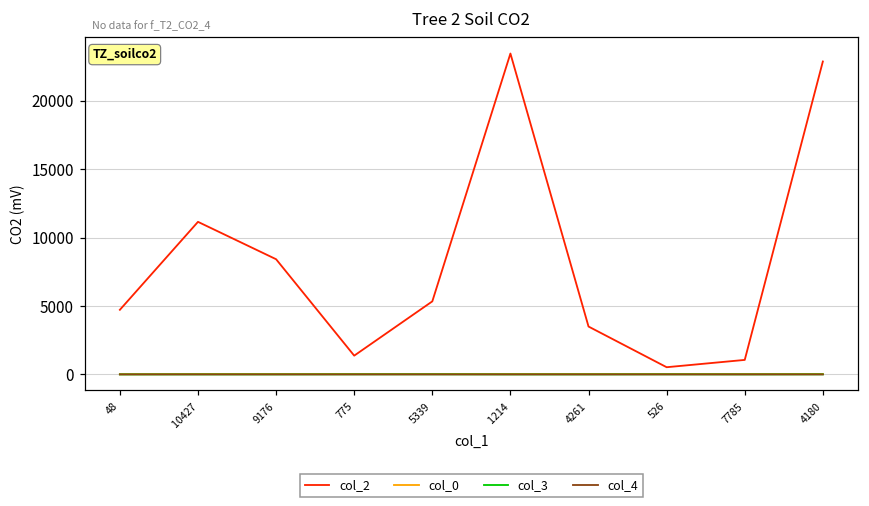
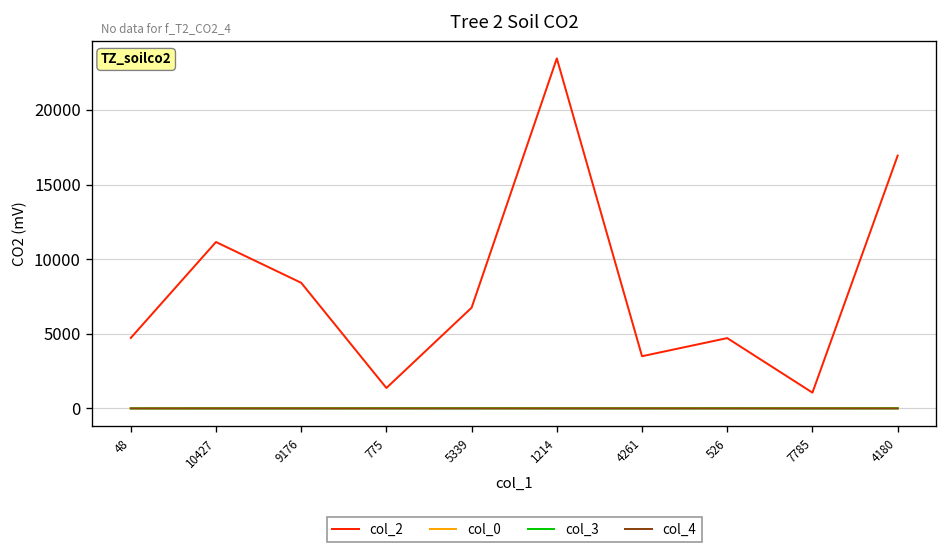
  {
    "col_2": {
      "48": 4700,
      "10427": 11200,
      "9176": 8400,
      "775": 1400,
-     "5339": 5300,
+     "5339": 6800,
      "1214": 23500,
      "4261": 3500,
-     "526": 500,
+     "526": 4700,
      "7785": 1100,
-     "4180": 22900
+     "4180": 16900
    },
    "col_4": {
      "48": 0,
      "10427": 0,
      "9176": 0,
      "775": 0,
      "5339": 0,
      "1214": 0,
      "4261": 0,
      "526": 0,
      "7785": 0,
      "4180": 0
    }
  }
